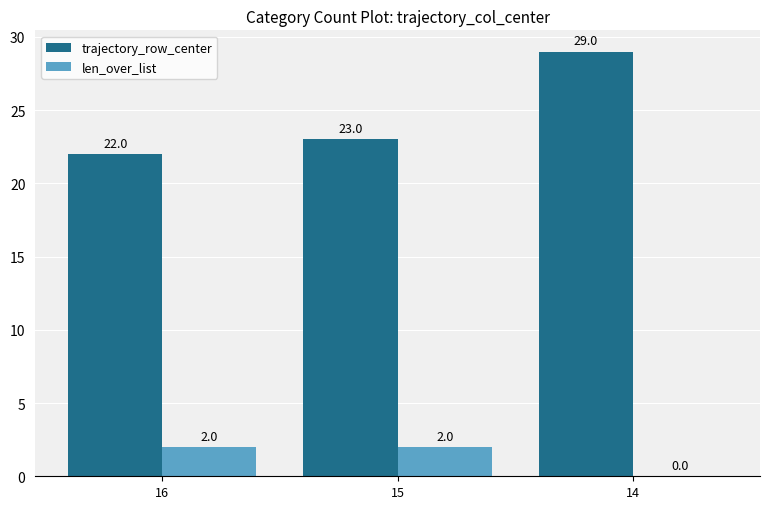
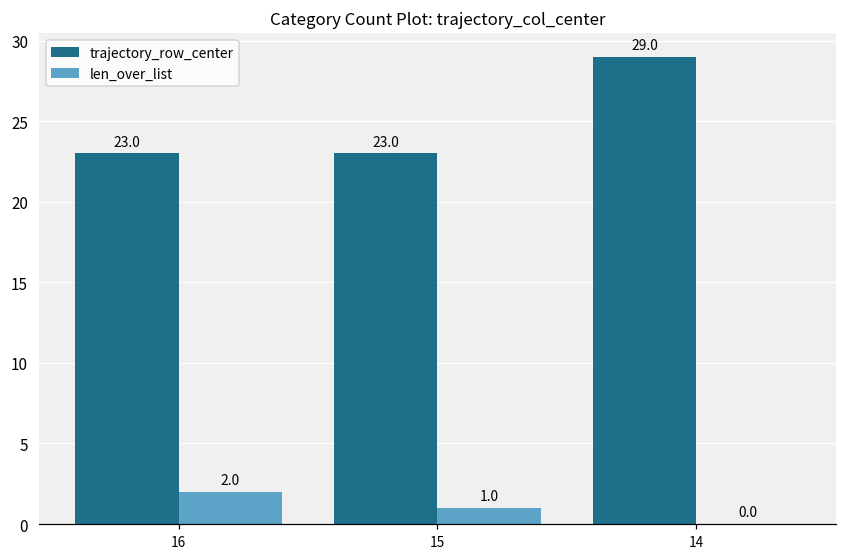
  {
    "trajectory_row_center": {
-     "16": 22.0,
+     "16": 23.0,
      "15": 23.0,
      "14": 29.0
    },
    "len_over_list": {
      "16": 2.0,
-     "15": 2.0,
+     "15": 1.0,
      "14": 0.0
    }
  }
